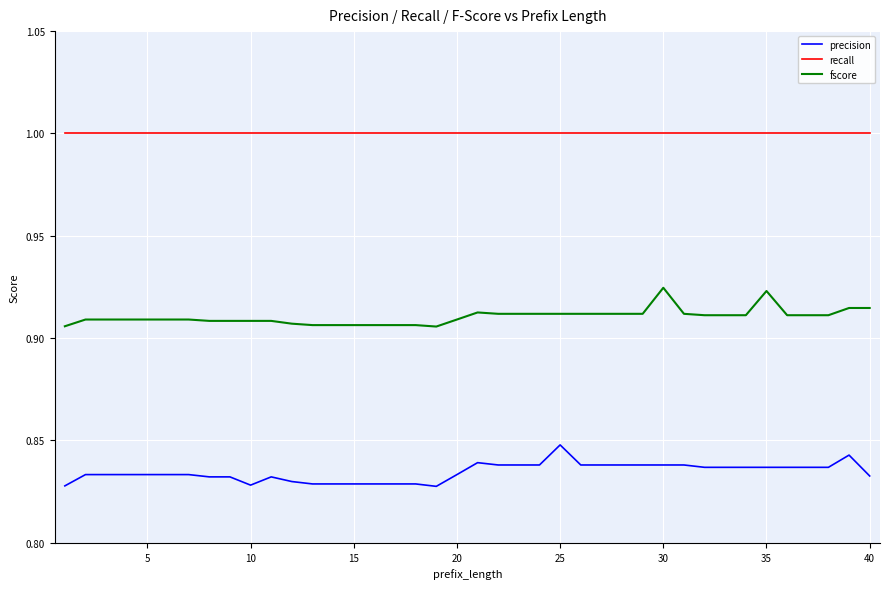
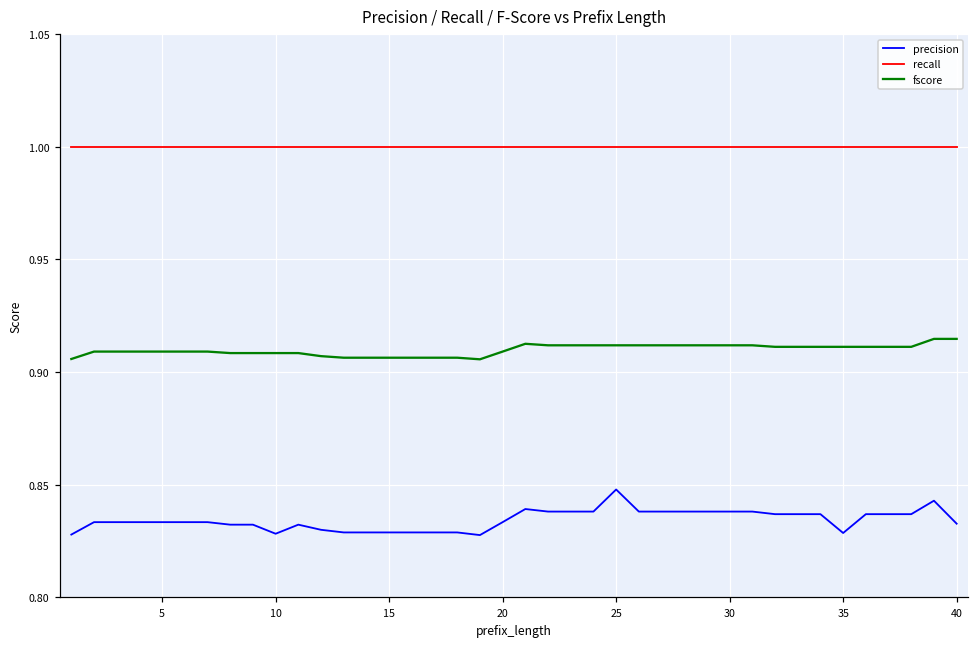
  {
    "precision": {
      "5": 0.833,
      "10": 0.828,
      "15": 0.829,
      "20": 0.833,
      "25": 0.848,
      "30": 0.838,
-     "35": 0.837,
+     "35": 0.829,
      "40": 0.833
    },
    "recall": {
      "5": 1.000,
      "10": 1.000,
      "15": 1.000,
      "20": 1.000,
      "25": 1.000,
      "30": 1.000,
      "35": 1.000,
      "40": 1.000
    },
    "fscore": {
      "5": 0.909,
      "10": 0.908,
      "15": 0.906,
      "20": 0.909,
      "25": 0.912,
-     "30": 0.925,
-     "35": 0.923,
+     "30": 0.912,
+     "35": 0.911,
      "40": 0.915
    }
  }
